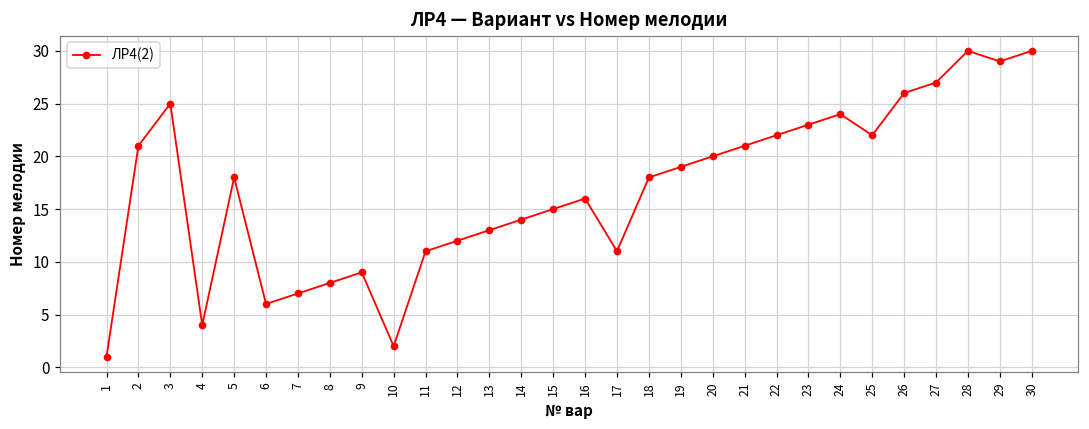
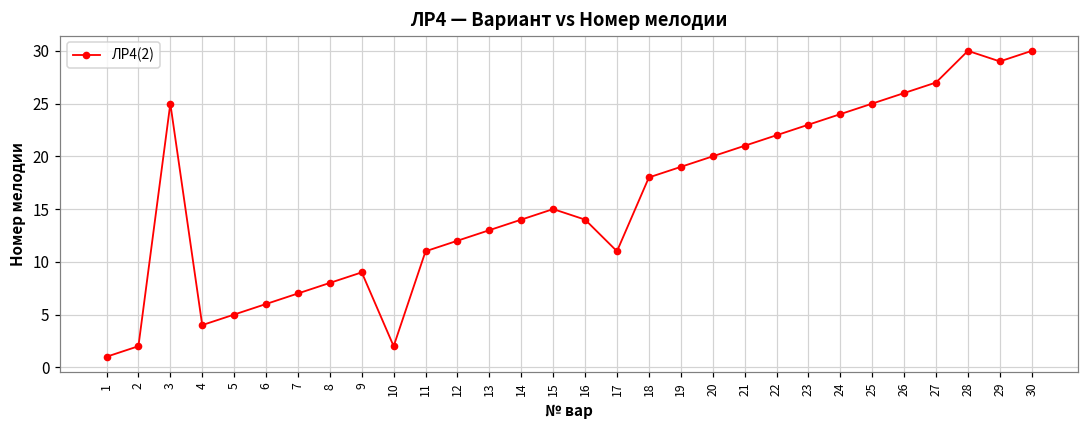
  {
    "1": 1,
-   "2": 21,
+   "2": 2,
    "3": 25,
    "4": 4,
-   "5": 18,
+   "5": 5,
    "6": 6,
    "7": 7,
    "8": 8,
    "9": 9,
    "10": 2,
    "11": 11,
    "12": 12,
    "13": 13,
    "14": 14,
    "15": 15,
-   "16": 16,
+   "16": 14,
    "17": 11,
    "18": 18,
    "19": 19,
    "20": 20,
    "21": 21,
    "22": 22,
    "23": 23,
    "24": 24,
-   "25": 22,
+   "25": 25,
    "26": 26,
    "27": 27,
    "28": 30,
    "29": 29,
    "30": 30
  }
